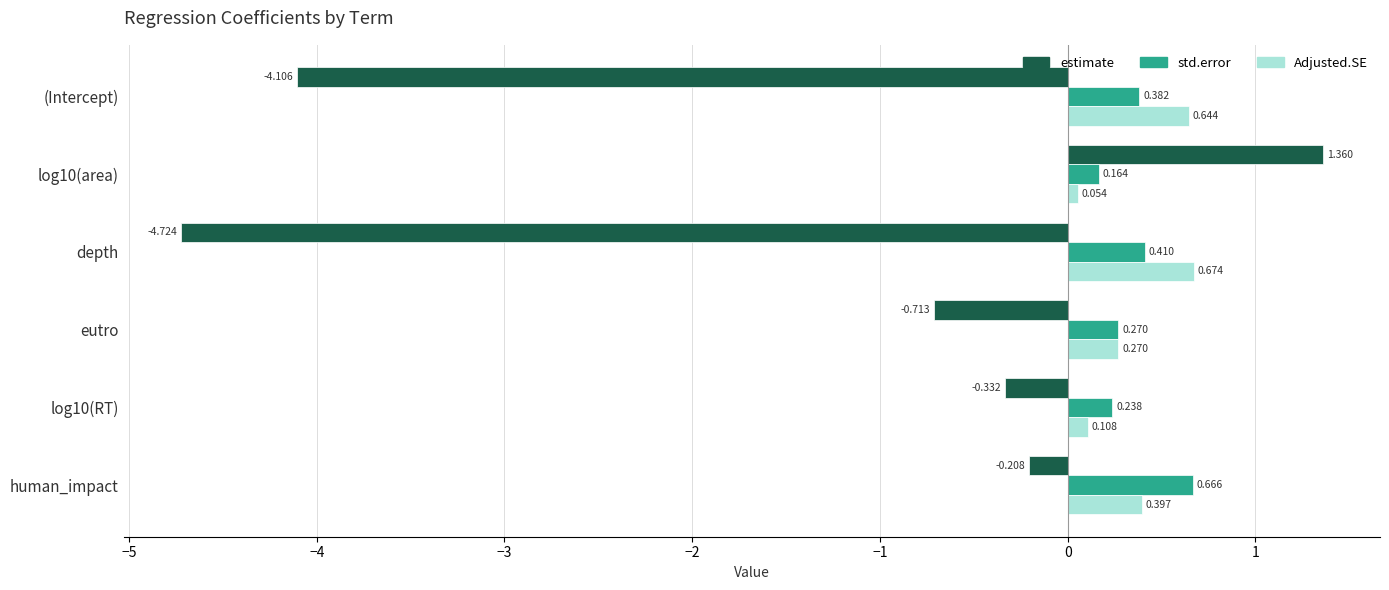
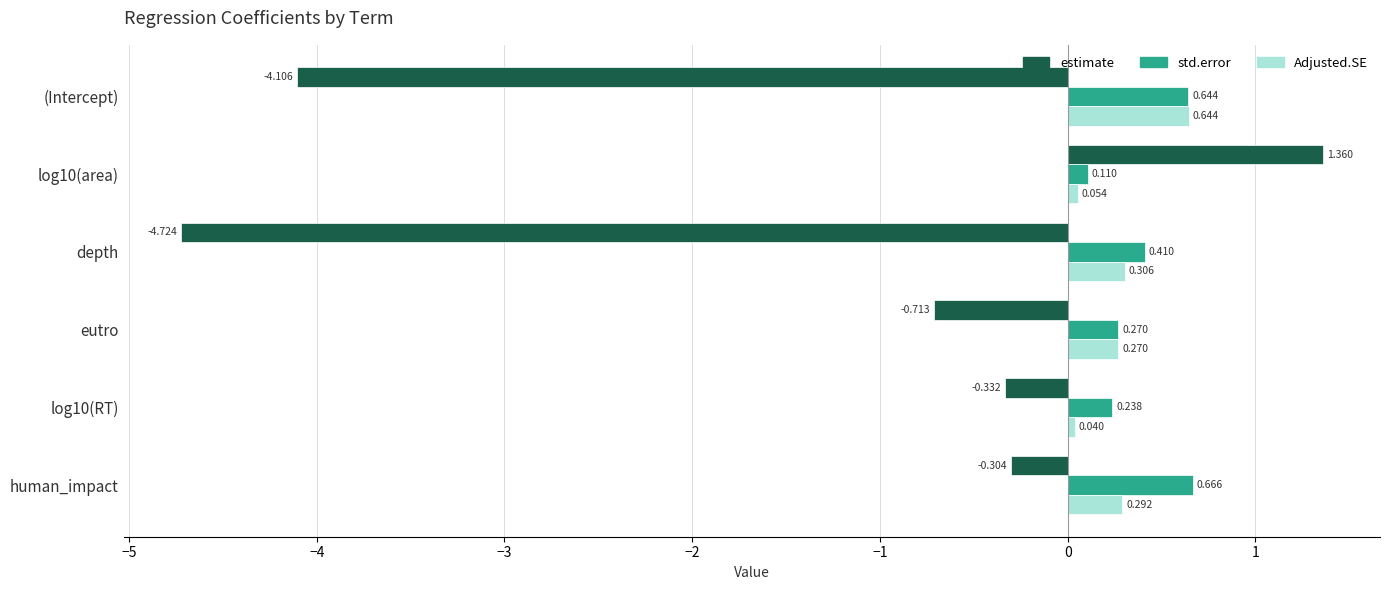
  {
    "estimate": {
      "(Intercept)": -4.106,
      "log10(area)": 1.360,
      "depth": -4.724,
      "eutro": -0.713,
      "log10(RT)": -0.332,
-     "human_impact": -0.208
+     "human_impact": -0.304
    },
    "std.error": {
-     "(Intercept)": 0.382,
-     "log10(area)": 0.164,
+     "(Intercept)": 0.644,
+     "log10(area)": 0.110,
      "depth": 0.410,
      "eutro": 0.270,
      "log10(RT)": 0.238,
      "human_impact": 0.666
    },
    "Adjusted.SE": {
      "(Intercept)": 0.644,
      "log10(area)": 0.054,
-     "depth": 0.674,
+     "depth": 0.306,
      "eutro": 0.270,
-     "log10(RT)": 0.108,
-     "human_impact": 0.397
+     "log10(RT)": 0.040,
+     "human_impact": 0.292
    }
  }
